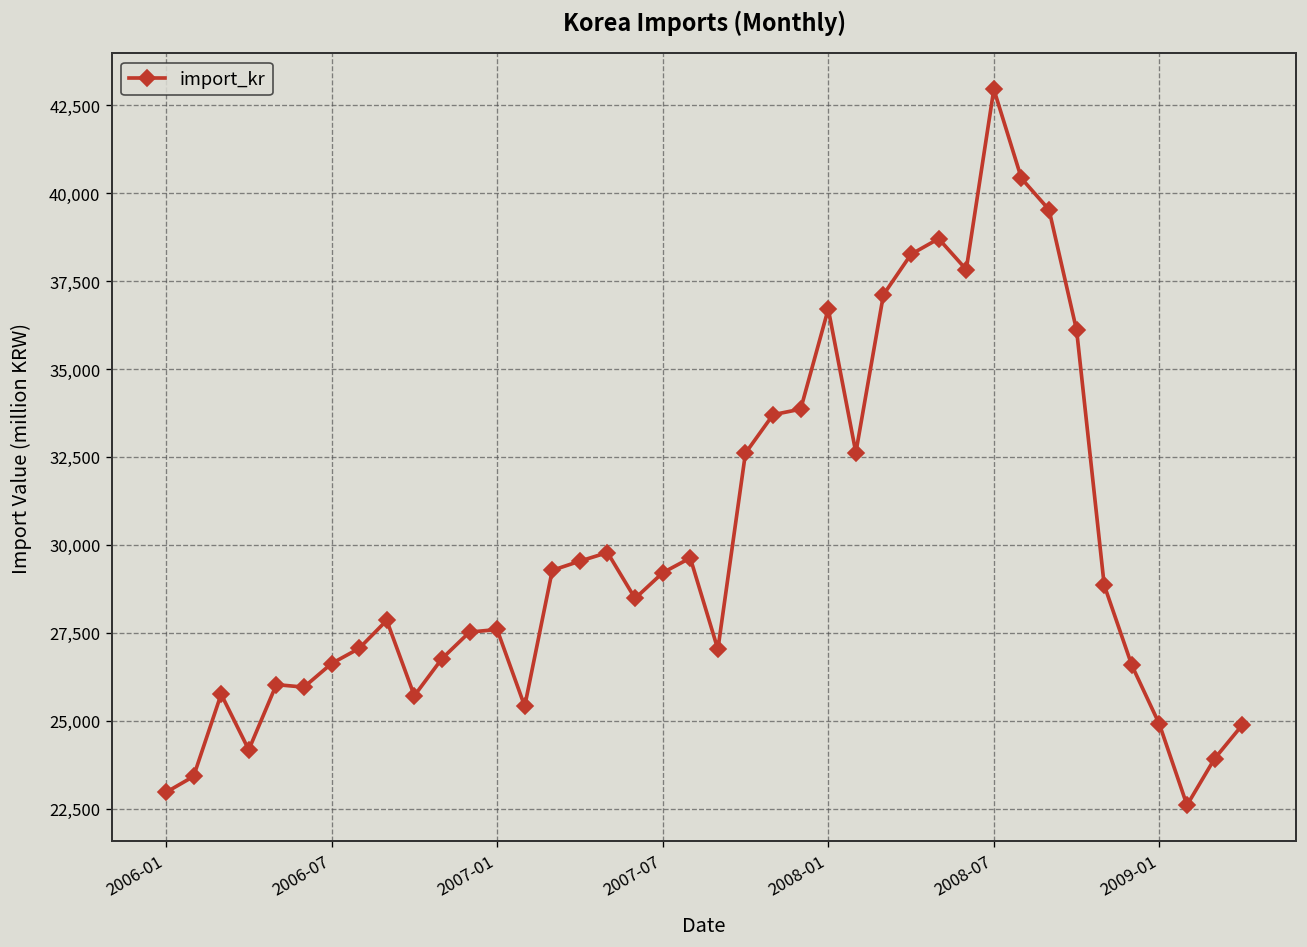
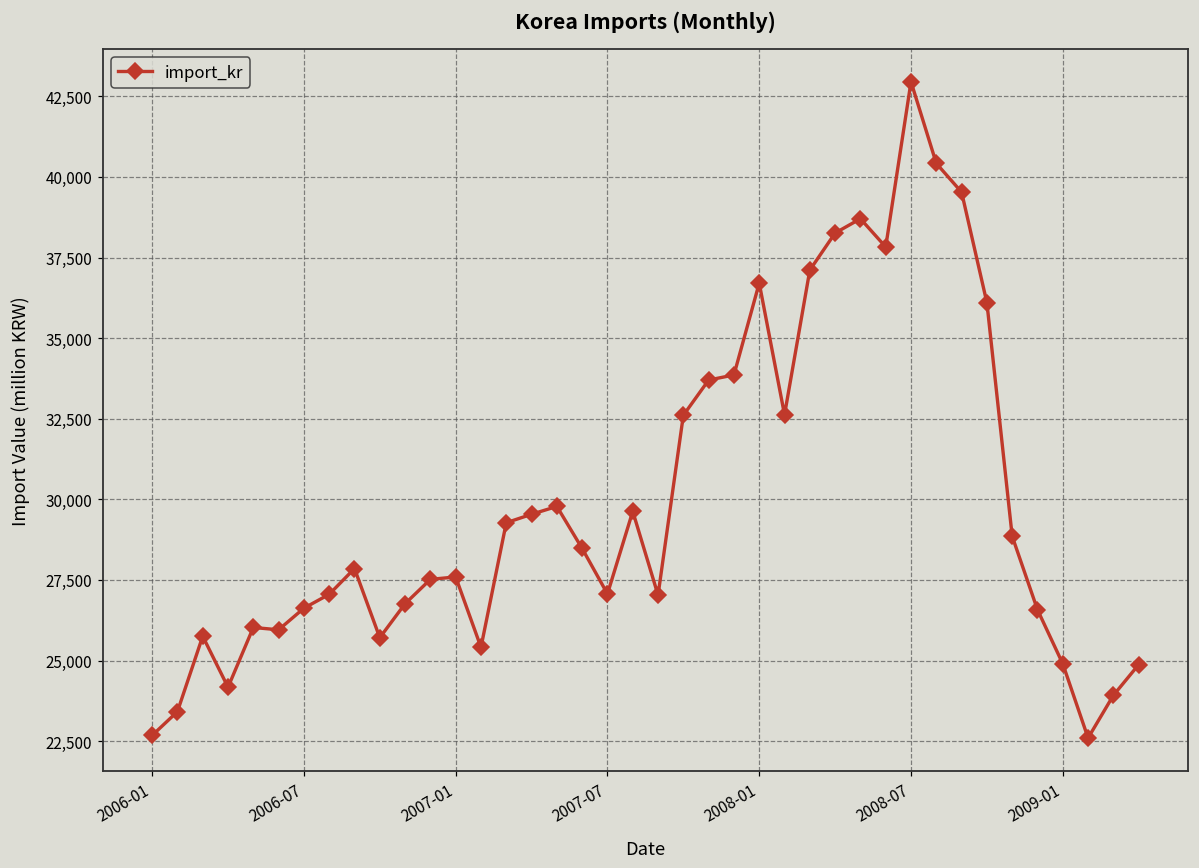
  {
-   "2006-01": "23,000",
+   "2006-01": "22,700",
    "2006-07": "26,600",
    "2007-01": "27,600",
-   "2007-07": "29,200",
+   "2007-07": "27,100",
    "2008-01": "36,700",
    "2008-07": "43,000",
    "2009-01": "24,900"
  }
